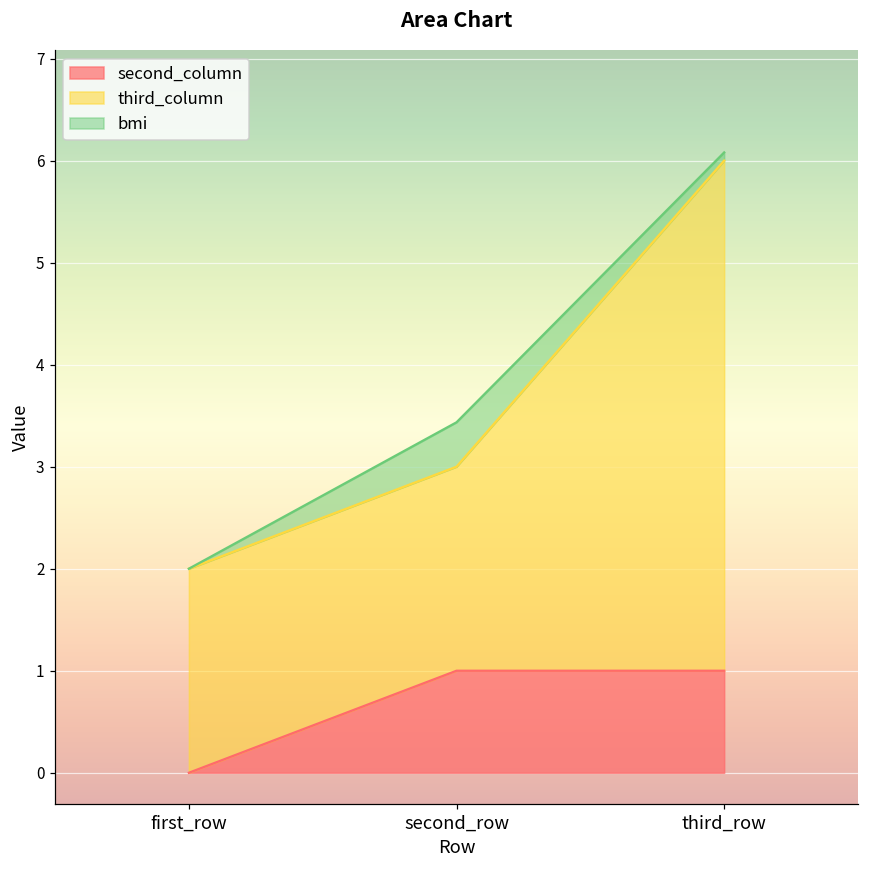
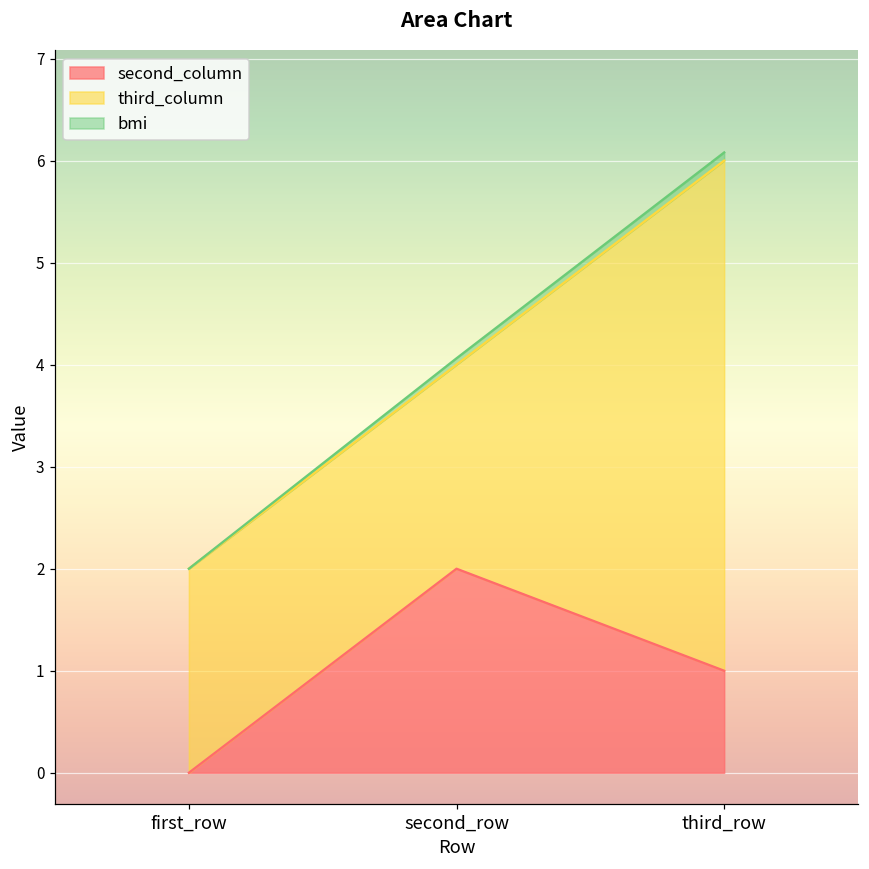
  {
    "second_column": {
      "first_row": 0,
-     "second_row": 1,
+     "second_row": 2,
      "third_row": 1
    },
    "third_column": {
      "second_row": 2.0,
      "third_row": 5.0
    },
    "bmi": {
-     "second_row": 0.4,
+     "second_row": 0.1,
      "third_row": 0.1
    }
  }
